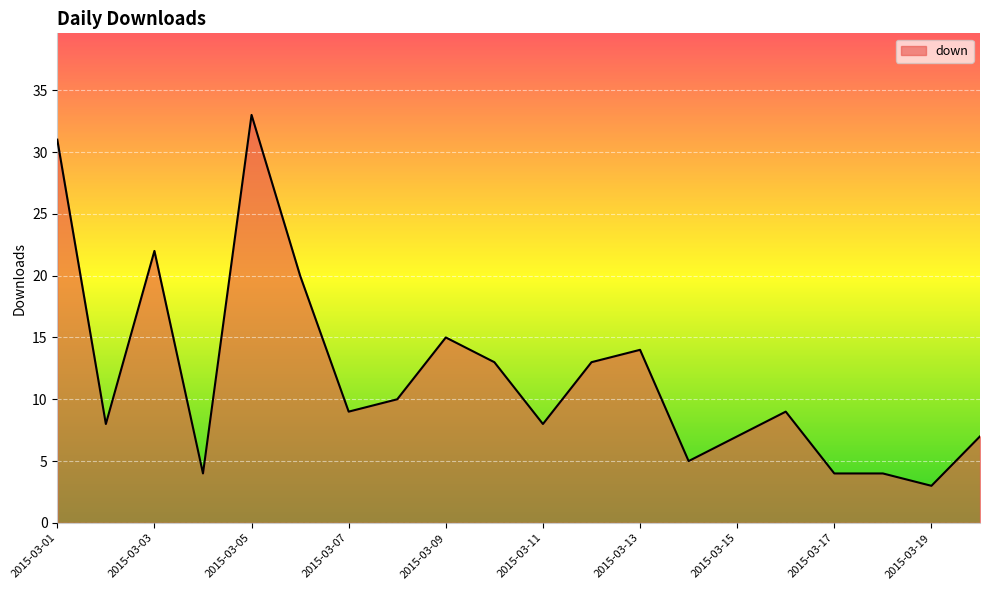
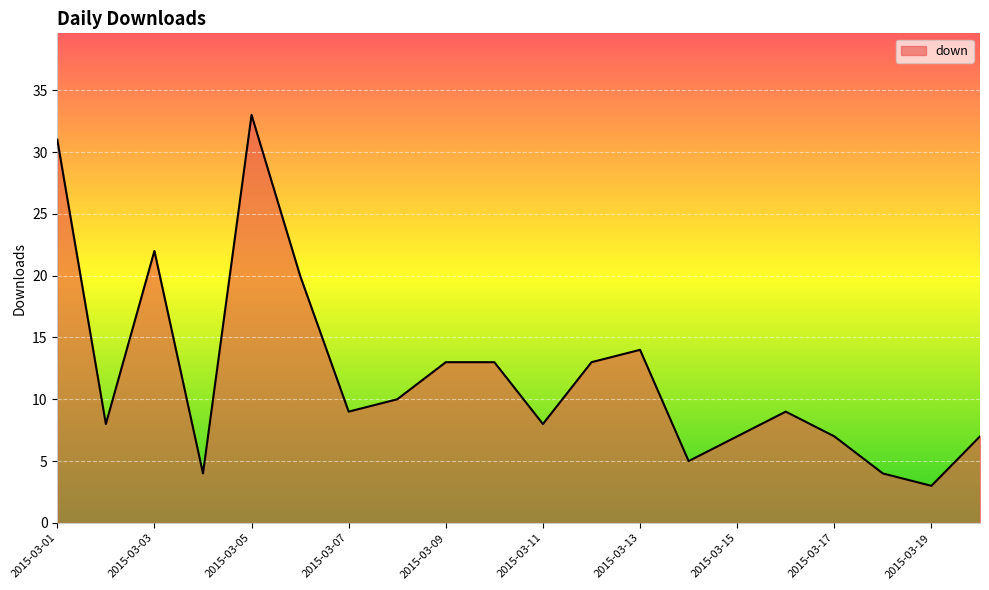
  {
    "2015-03-01": 31,
    "2015-03-03": 22,
    "2015-03-05": 33,
    "2015-03-07": 9,
-   "2015-03-09": 15,
+   "2015-03-09": 13,
    "2015-03-11": 8,
    "2015-03-13": 14,
    "2015-03-15": 7,
-   "2015-03-17": 4,
+   "2015-03-17": 7,
    "2015-03-19": 3
  }
